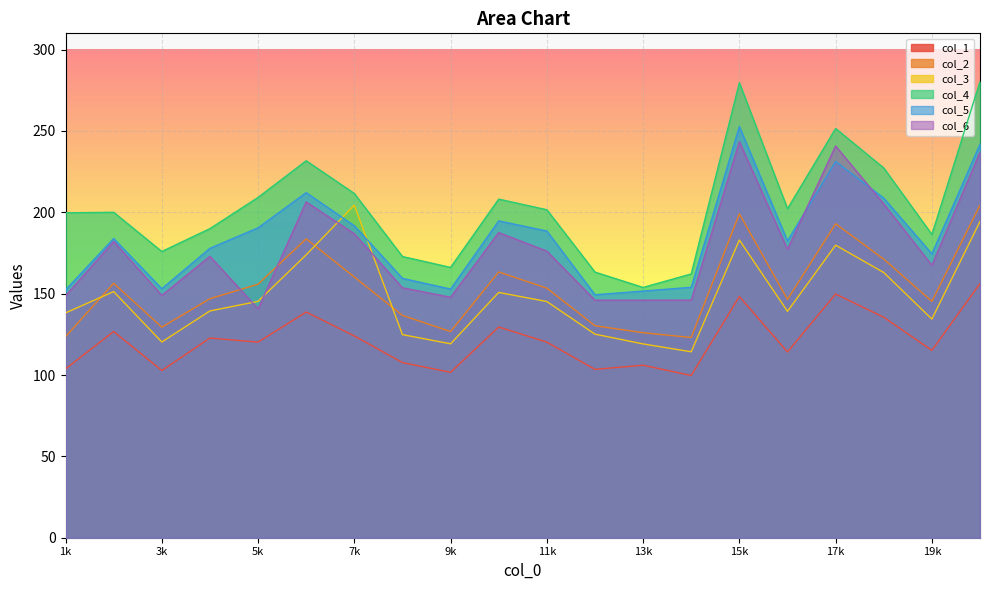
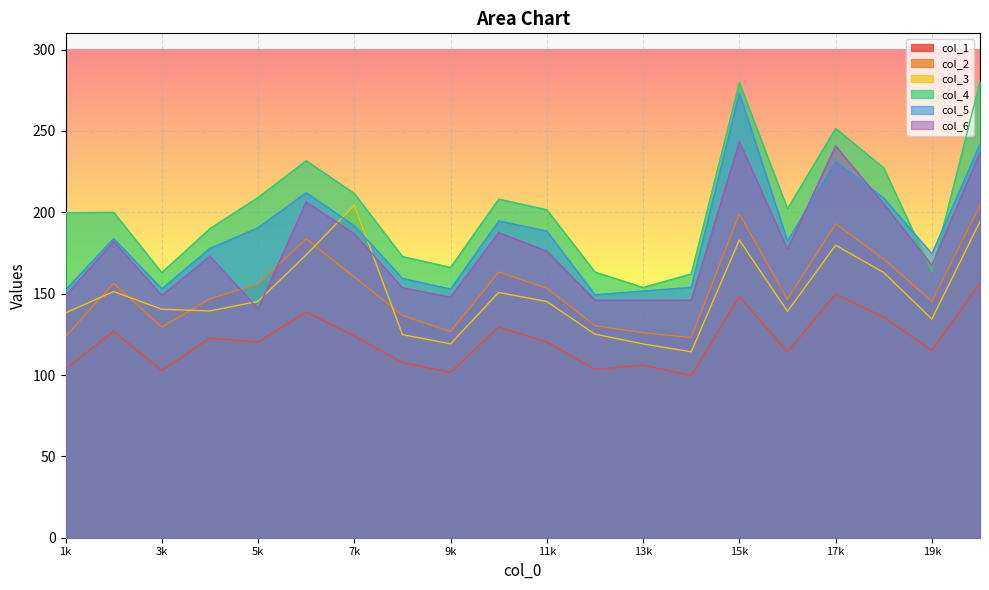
  {
    "col_3": {
      "1k": 138,
-     "3k": 120,
+     "3k": 140,
      "5k": 145,
      "7k": 204,
      "9k": 119,
      "11k": 145,
      "13k": 119,
      "15k": 183,
      "17k": 180,
      "19k": 134
    },
    "col_4": {
      "1k": 200,
-     "3k": 176,
+     "3k": 163,
      "5k": 209,
      "7k": 212,
      "9k": 166,
      "11k": 202,
      "13k": 154,
      "15k": 280,
      "17k": 252,
-     "19k": 186
+     "19k": 164
    },
    "col_5": {
      "1k": 152,
      "3k": 153,
      "5k": 190,
      "7k": 192,
      "9k": 153,
      "11k": 188,
      "13k": 152,
-     "15k": 253,
+     "15k": 273,
      "17k": 231,
      "19k": 174
    },
    "col_6": {
      "1k": 149,
      "3k": 149,
      "5k": 141,
      "7k": 187,
      "9k": 148,
      "11k": 176,
      "13k": 146,
      "15k": 243,
      "17k": 241,
      "19k": 167
    }
  }
